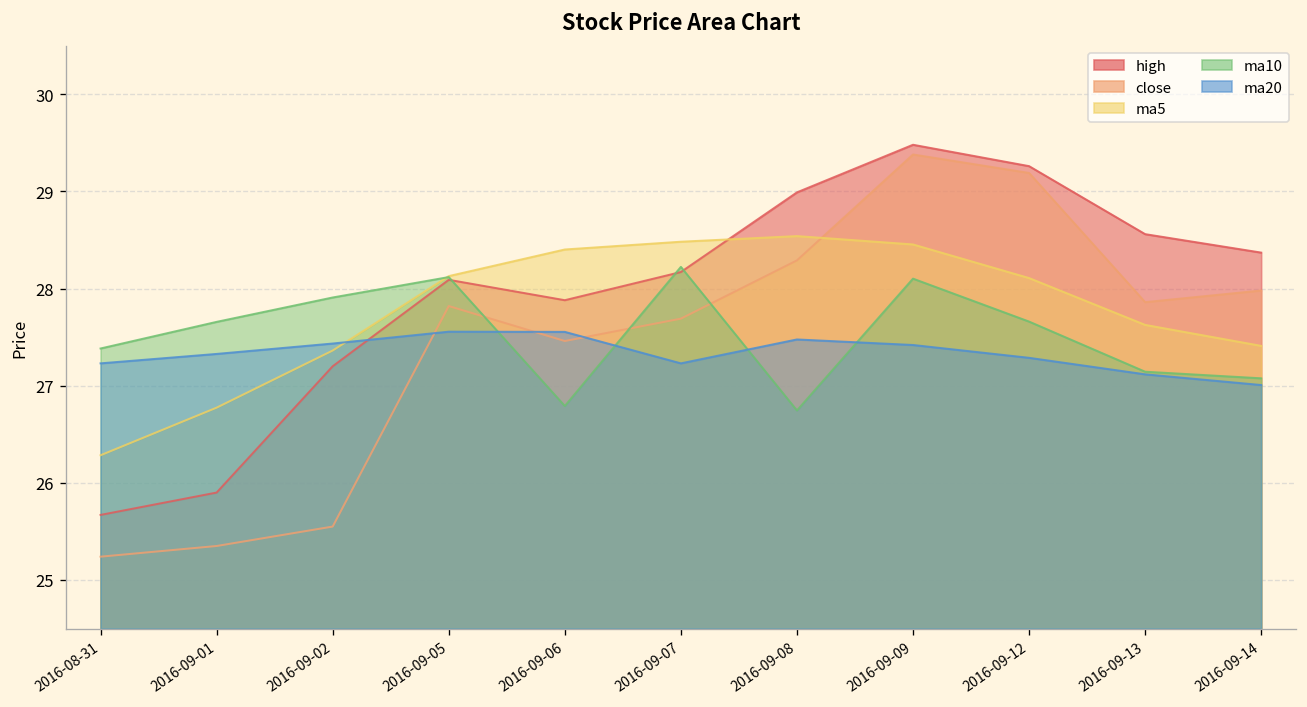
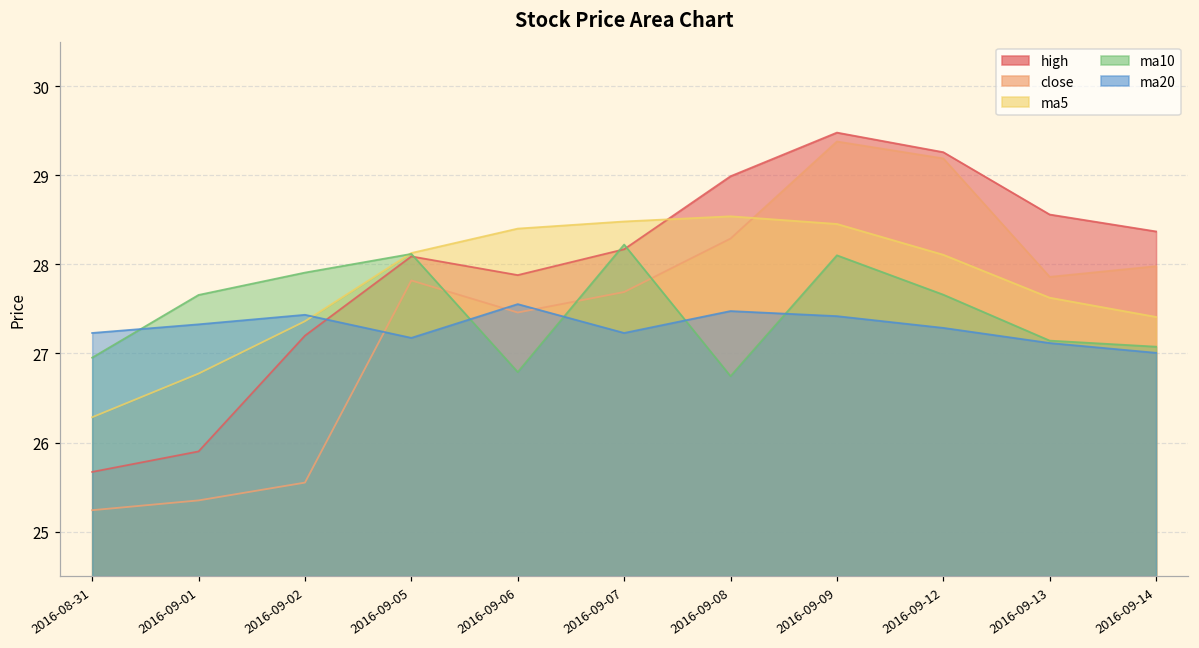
  {
    "ma10": {
-     "2016-08-31": 27.4,
+     "2016-08-31": 27.0,
      "2016-09-01": 27.7,
      "2016-09-02": 27.9,
      "2016-09-06": 26.8,
      "2016-09-07": 28.2,
      "2016-09-08": 26.7,
      "2016-09-09": 28.1,
      "2016-09-12": 27.7,
      "2016-09-14": 27.1
    },
    "ma20": {
      "2016-08-31": 27.2,
      "2016-09-01": 27.3,
      "2016-09-02": 27.4,
-     "2016-09-05": 27.6,
+     "2016-09-05": 27.2,
      "2016-09-06": 27.6,
      "2016-09-07": 27.2,
      "2016-09-08": 27.5,
      "2016-09-09": 27.4,
      "2016-09-12": 27.3,
      "2016-09-14": 27.0
    }
  }
